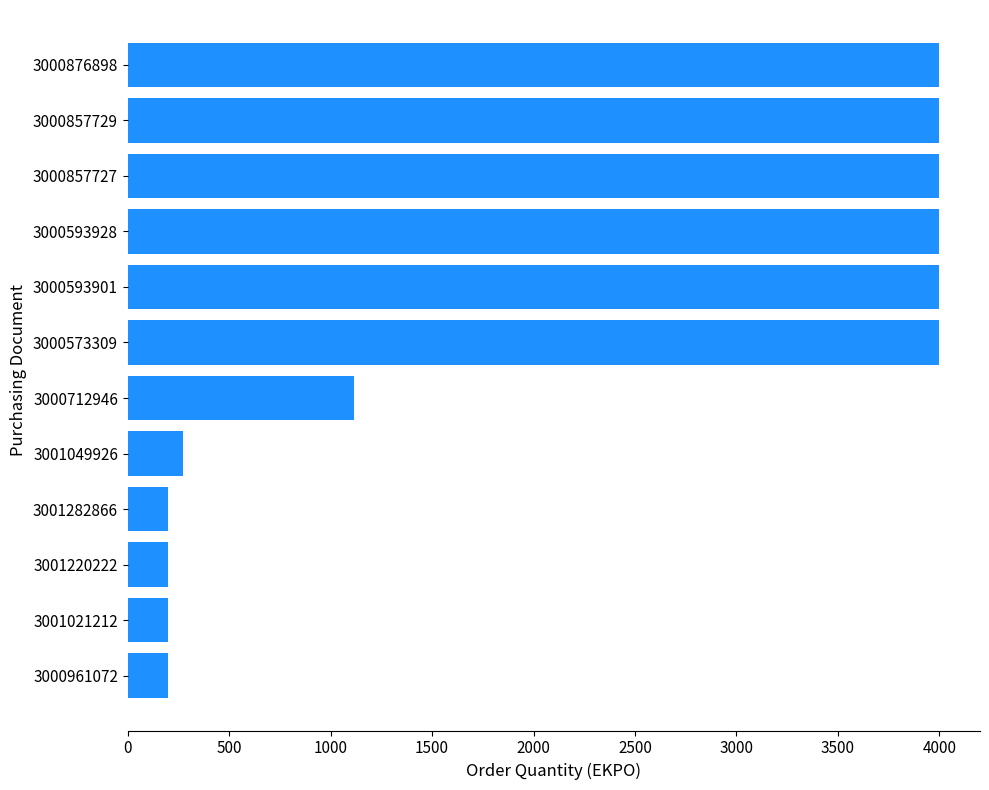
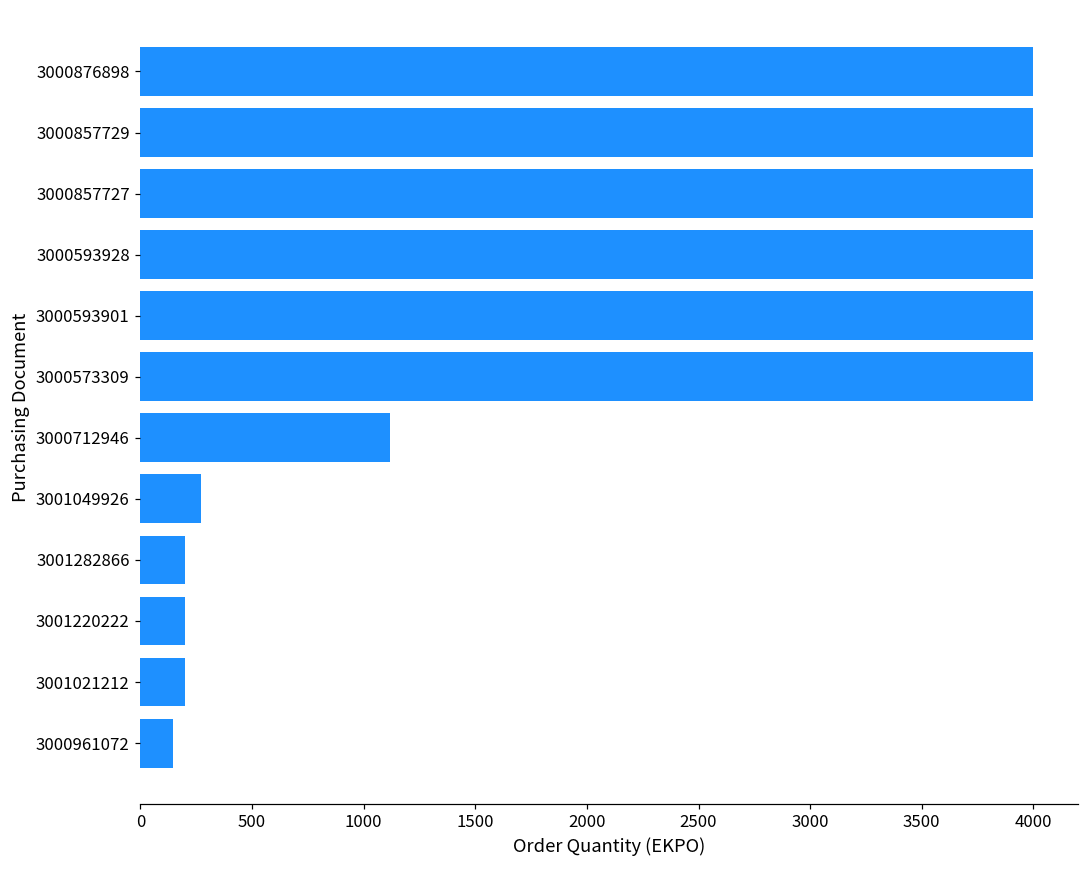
  {
    "3000876898": 4000,
    "3000857729": 4000,
    "3000857727": 4000,
    "3000593928": 4000,
    "3000593901": 4000,
    "3000573309": 4000,
    "3000712946": 1120,
    "3001049926": 270,
    "3001282866": 200,
    "3001220222": 200,
    "3001021212": 200,
-   "3000961072": 200
+   "3000961072": 140
  }
